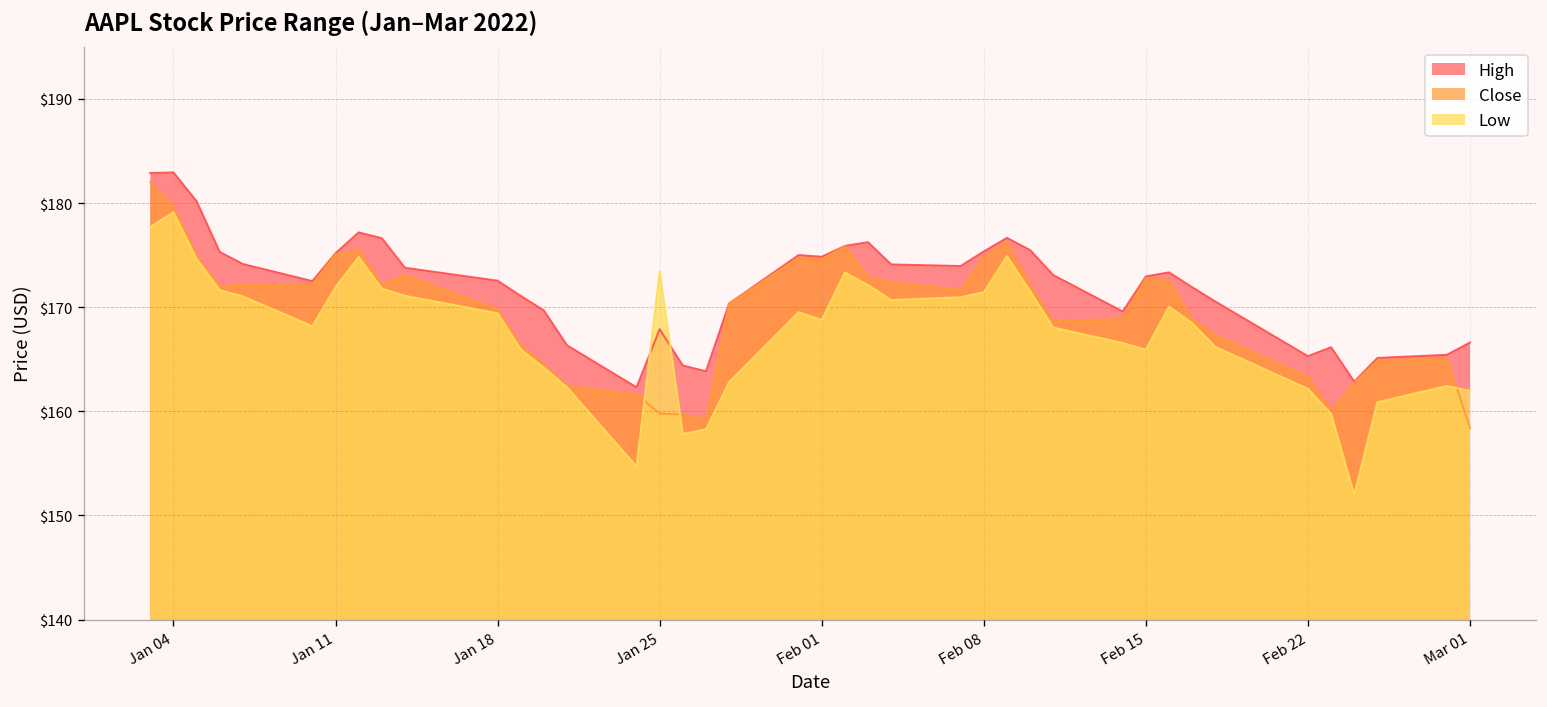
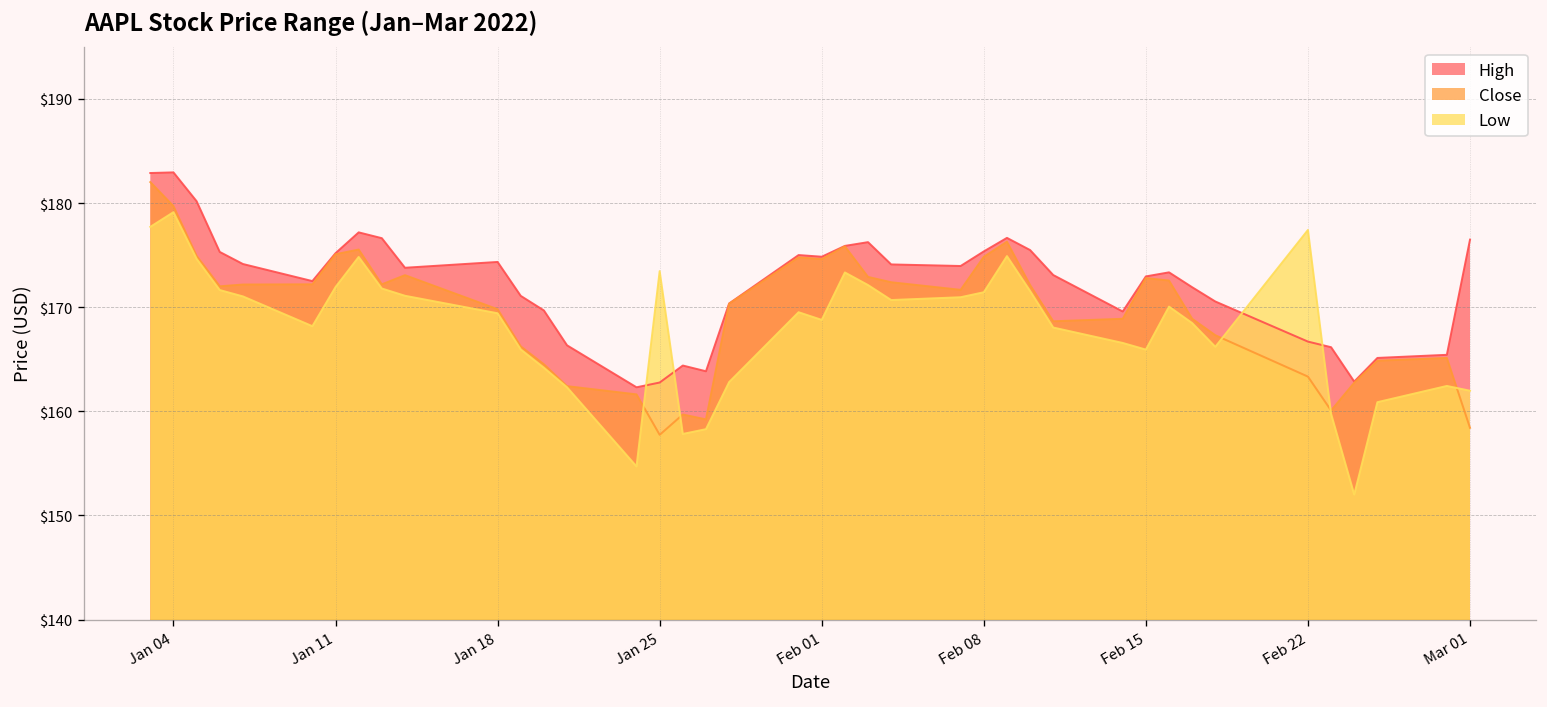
  {
    "High": {
      "Jan 04": "$183",
-     "Jan 18": "$173",
-     "Jan 25": "$168",
+     "Jan 18": "$174",
+     "Jan 25": "$163",
      "Feb 08": "$175",
-     "Feb 22": "$165",
-     "Mar 01": "$167"
+     "Feb 22": "$167",
+     "Mar 01": "$176"
    },
    "Close": {
      "Jan 04": "$180",
      "Jan 18": "$170",
-     "Jan 25": "$160",
+     "Jan 25": "$158",
      "Feb 08": "$175",
      "Feb 22": "$163",
      "Mar 01": "$158"
    },
    "Low": {
      "Jan 04": "$179",
      "Jan 11": "$172",
      "Jan 18": "$169",
      "Jan 25": "$173",
      "Feb 01": "$169",
      "Feb 08": "$171",
      "Feb 15": "$166",
-     "Feb 22": "$162",
+     "Feb 22": "$177",
      "Mar 01": "$162"
    }
  }
